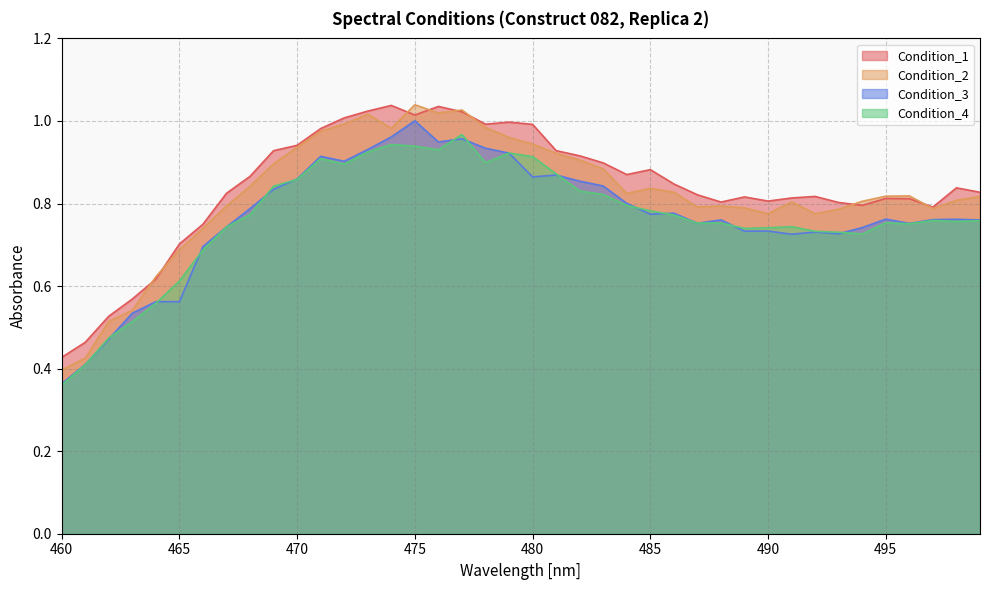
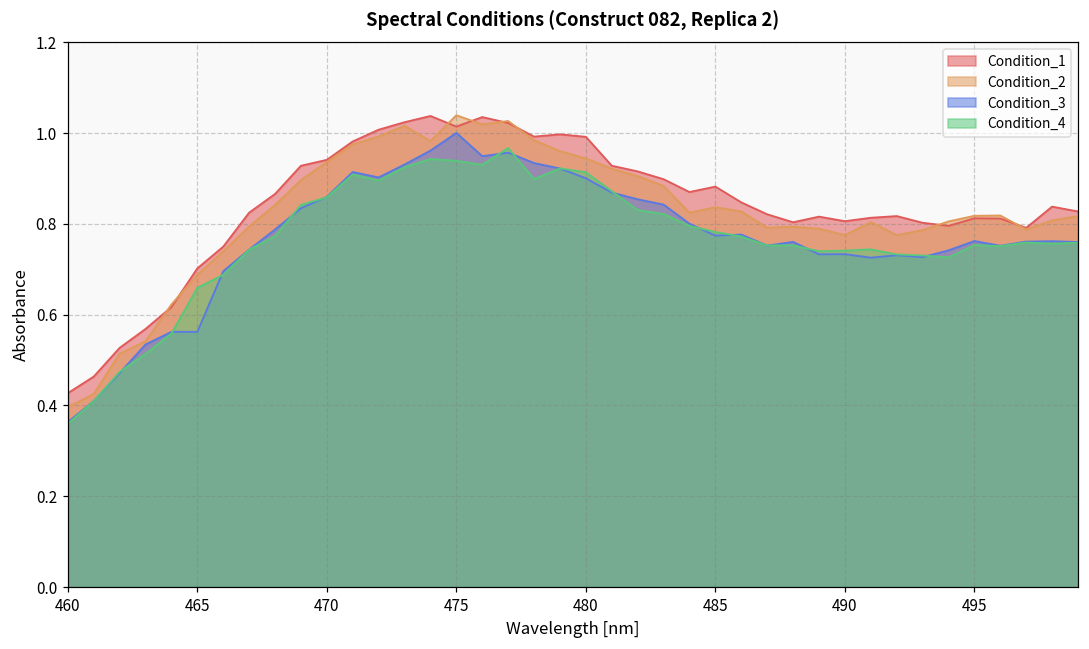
  {
    "Condition_3": {
      "465": 0.56,
      "475": 1.00,
-     "480": 0.86,
+     "480": 0.90,
      "485": 0.77,
      "490": 0.73,
      "495": 0.76
    },
    "Condition_4": {
-     "465": 0.61,
+     "465": 0.66,
      "475": 0.94,
      "480": 0.91,
      "485": 0.78,
      "490": 0.74,
      "495": 0.75
    }
  }
